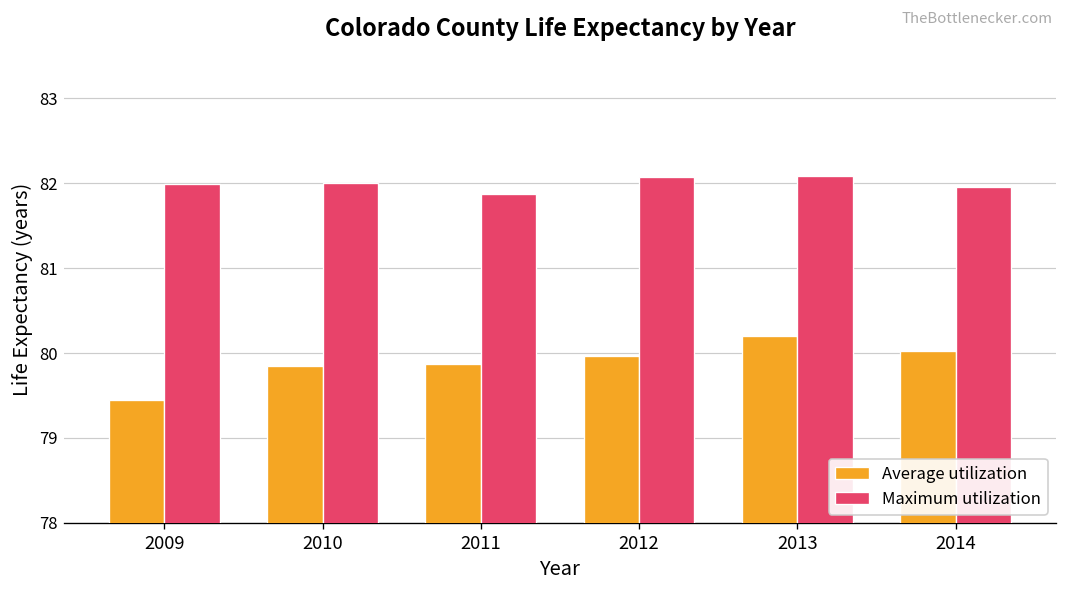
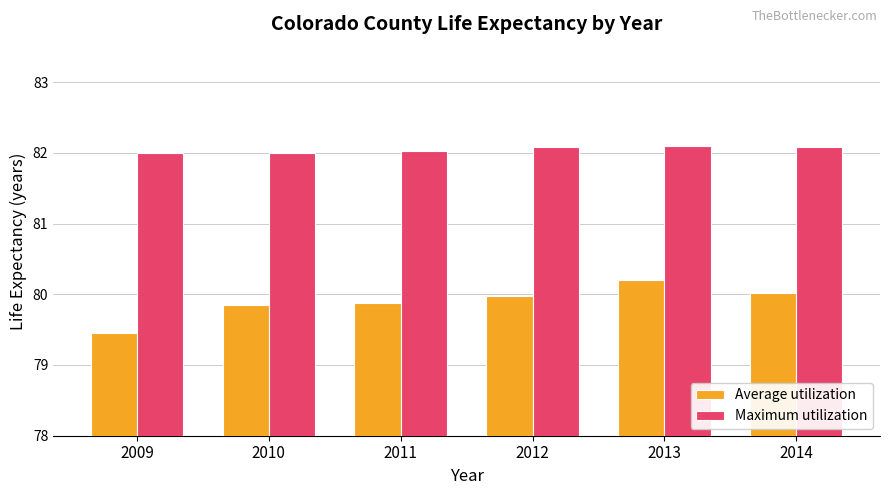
  {
    "Average utilization": {
      "2009": 79.5,
      "2010": 79.9,
      "2011": 79.9,
      "2012": 80.0,
      "2013": 80.2,
      "2014": 80.0
    },
    "Maximum utilization": {
      "2009": 82.0,
      "2010": 82.0,
-     "2011": 81.9,
+     "2011": 82.0,
      "2012": 82.1,
      "2013": 82.1,
-     "2014": 82.0
+     "2014": 82.1
    }
  }
